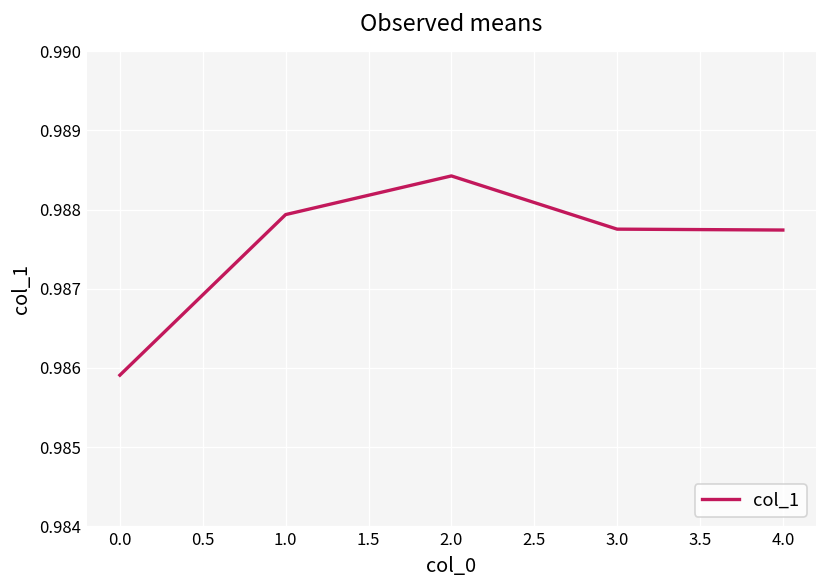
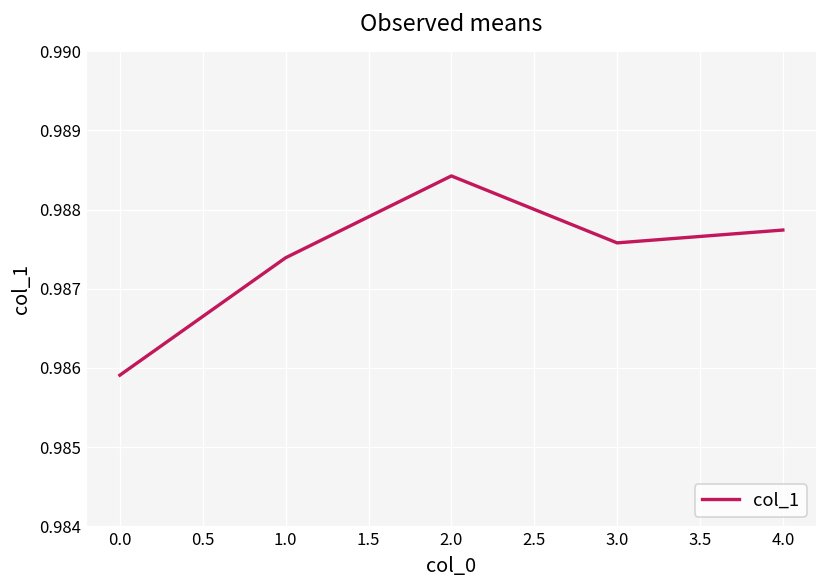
  {
    "0.0": 0.9859,
-   "1.0": 0.9879,
+   "1.0": 0.9874,
    "2.0": 0.9884,
-   "3.0": 0.9878,
+   "3.0": 0.9876,
    "4.0": 0.9877
  }
